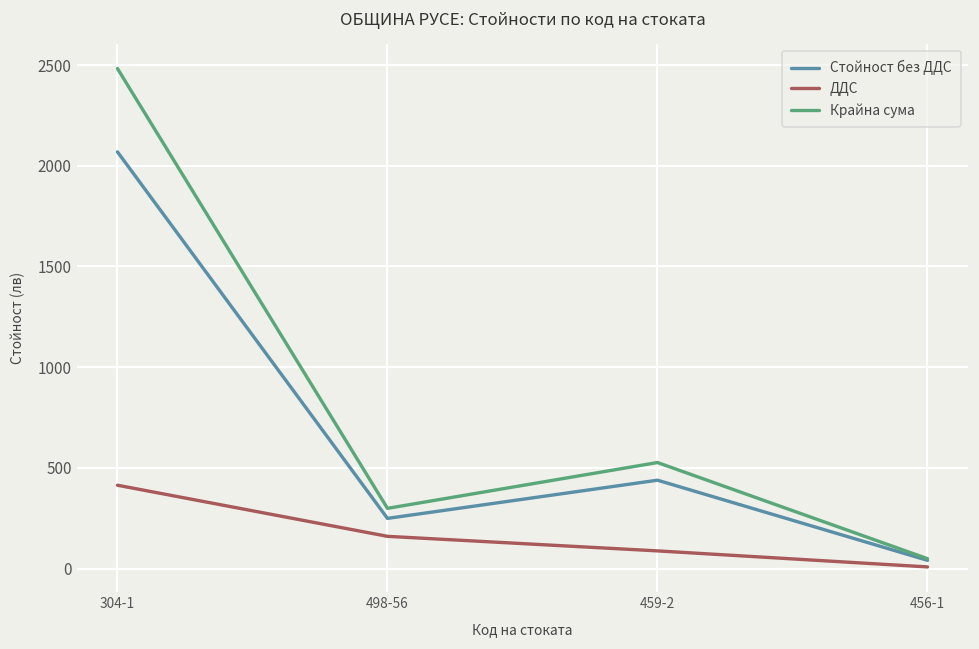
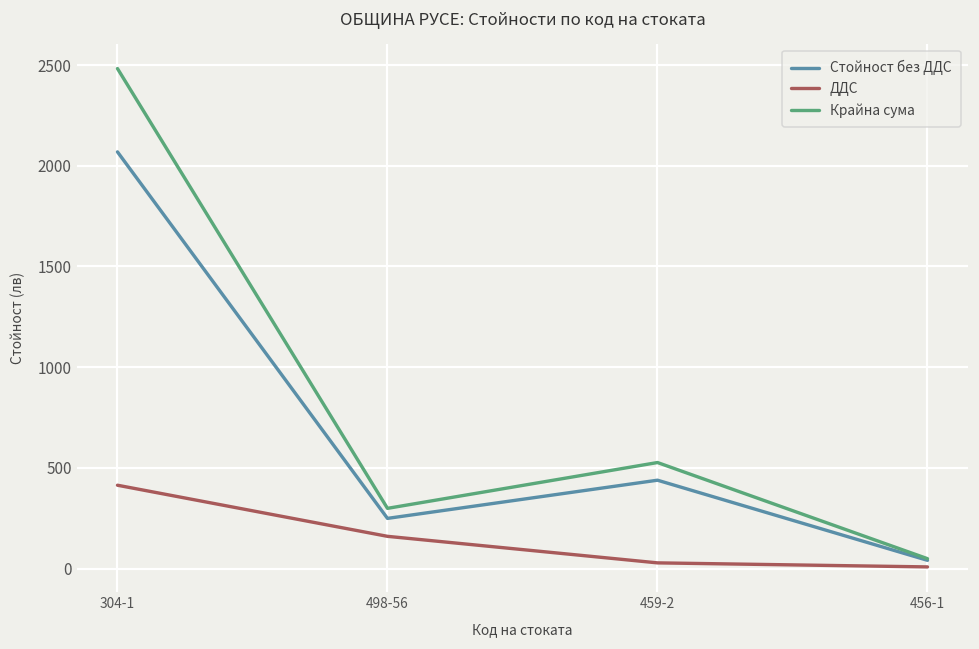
  {
    "ДДС": {
      "304-1": 410,
      "498-56": 160,
-     "459-2": 90,
+     "459-2": 30,
      "456-1": 10
    }
  }
